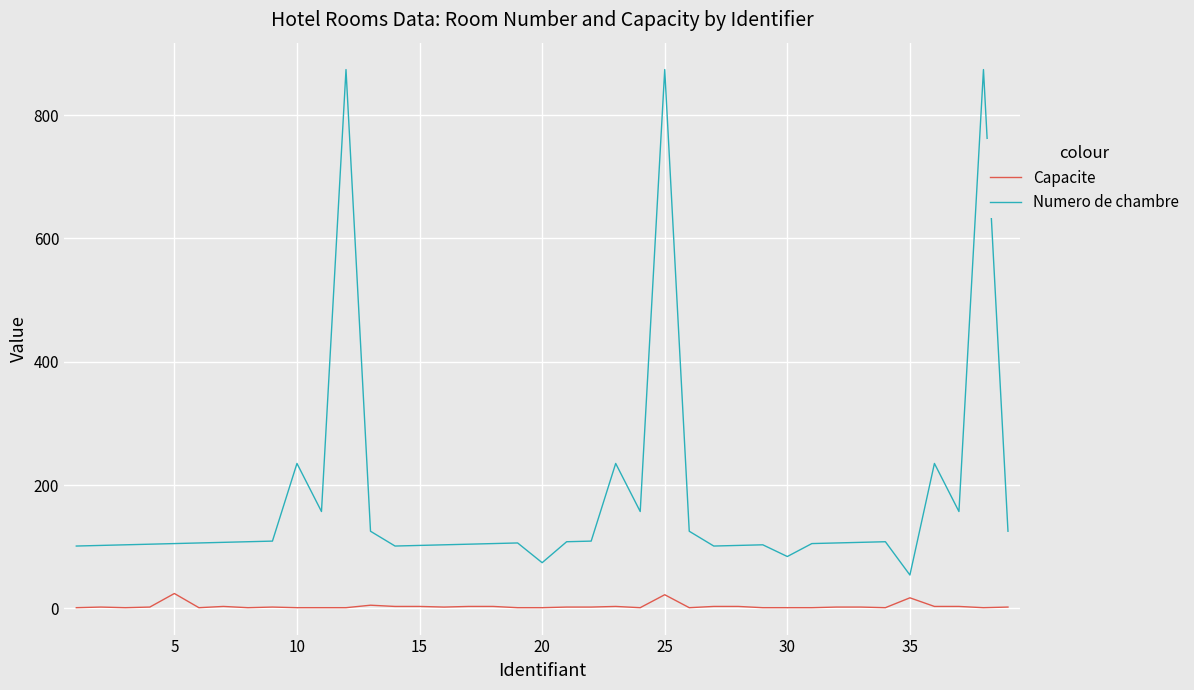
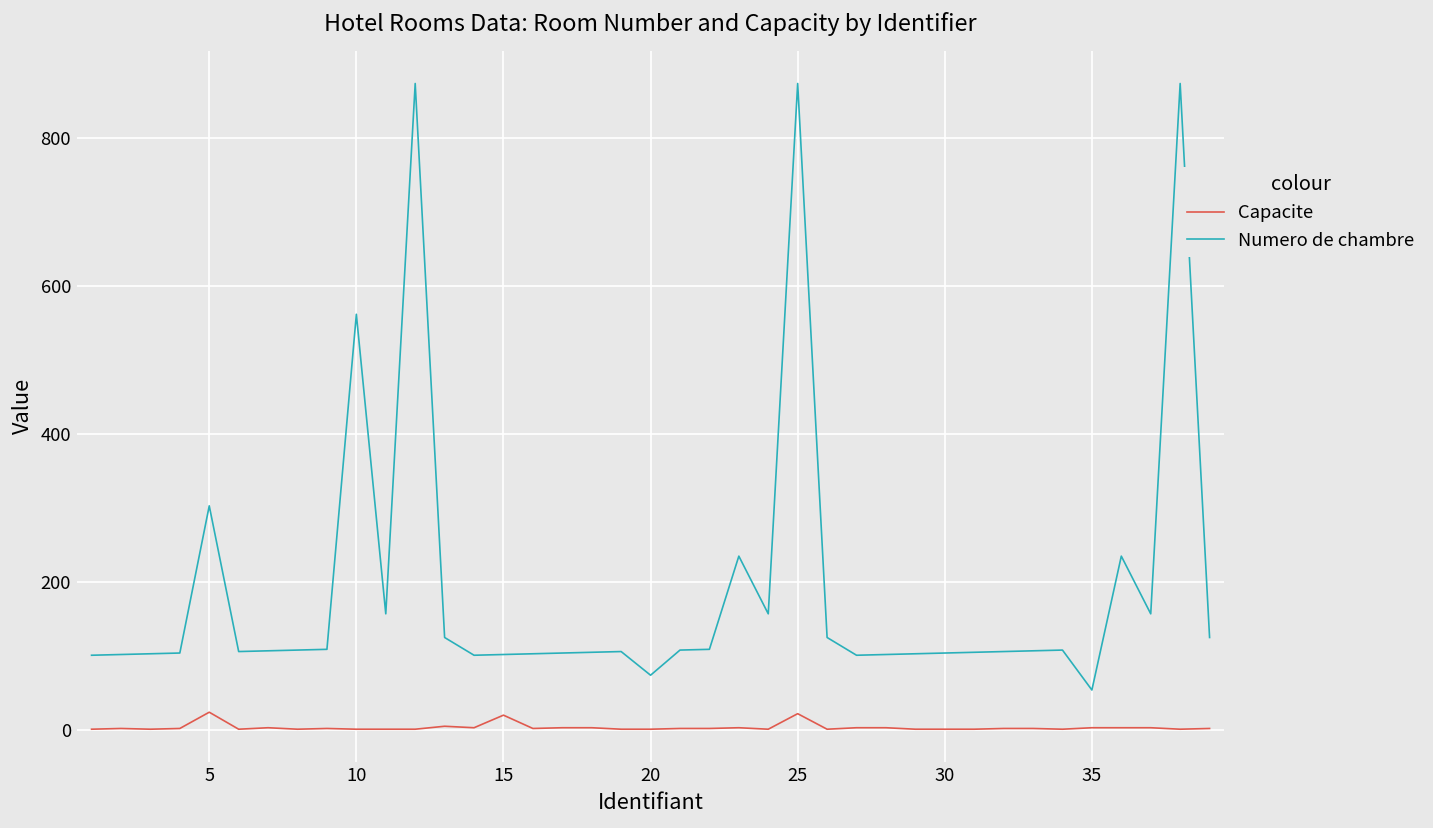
  {
    "Capacite": {
      "5": 20,
      "10": 0,
-     "15": 0,
+     "15": 20,
      "20": 0,
      "25": 20,
      "30": 0,
-     "35": 20
+     "35": 0
    },
    "Numero de chambre": {
-     "5": 110,
-     "10": 240,
+     "5": 300,
+     "10": 560,
      "15": 100,
      "20": 70,
      "25": 870,
-     "30": 80,
+     "30": 100,
      "35": 50
    }
  }
